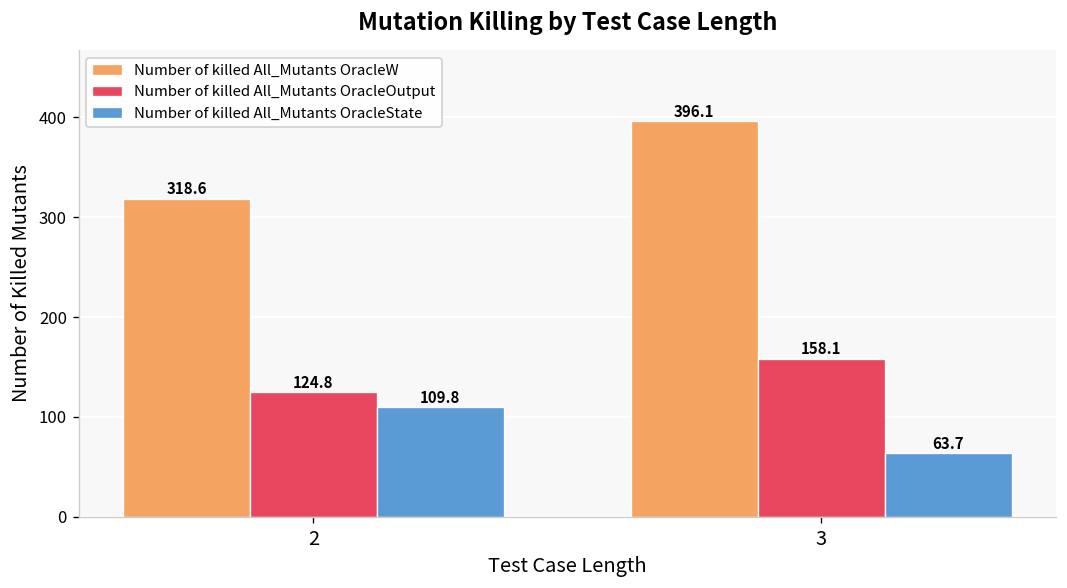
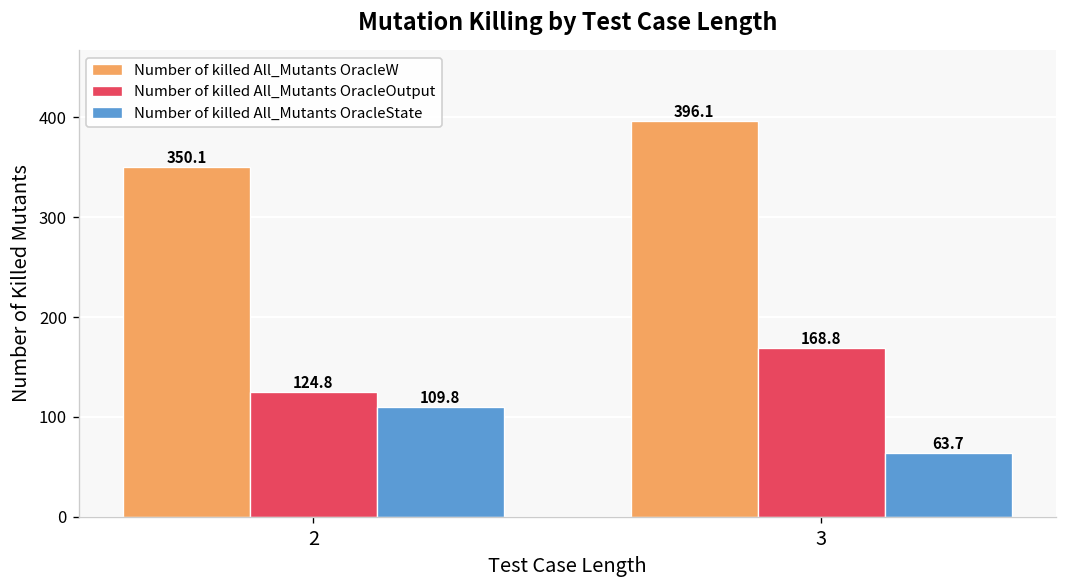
  {
    "Number of killed All_Mutants OracleW": {
-     "2": 318.6,
+     "2": 350.1,
      "3": 396.1
    },
    "Number of killed All_Mutants OracleOutput": {
      "2": 124.8,
-     "3": 158.1
+     "3": 168.8
    },
    "Number of killed All_Mutants OracleState": {
      "2": 109.8,
      "3": 63.7
    }
  }
